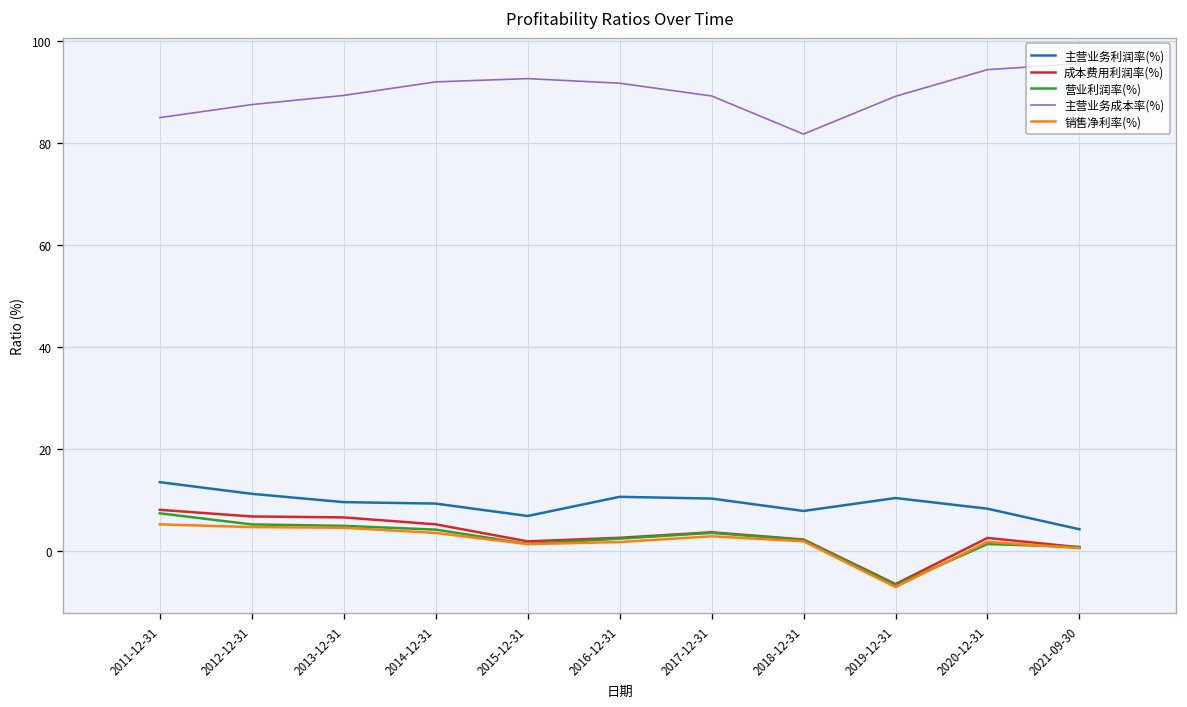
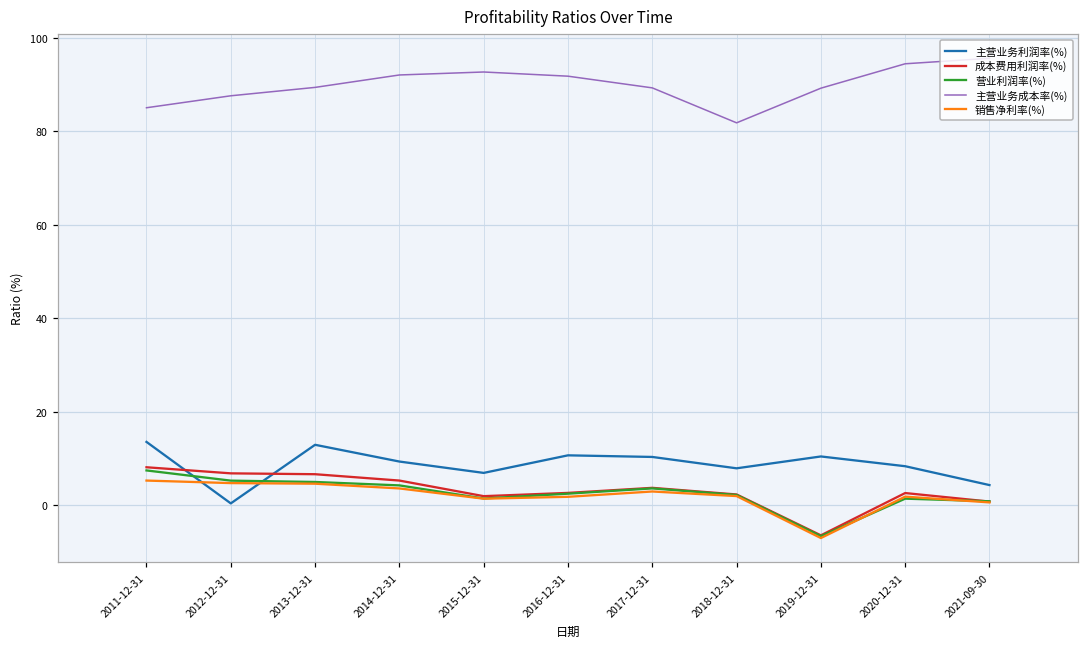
  {
    "主营业务利润率(%)": {
      "2011-12-31": 14,
-     "2012-12-31": 11,
-     "2013-12-31": 10,
+     "2012-12-31": 0,
+     "2013-12-31": 13,
      "2014-12-31": 9,
      "2015-12-31": 7,
      "2016-12-31": 11,
      "2017-12-31": 10,
      "2018-12-31": 8,
      "2019-12-31": 10,
      "2020-12-31": 8,
      "2021-09-30": 4
    },
    "成本费用利润率(%)": {
      "2011-12-31": 8,
      "2012-12-31": 7,
      "2013-12-31": 7,
      "2014-12-31": 5,
      "2020-12-31": 3
    },
    "营业利润率(%)": {
      "2011-12-31": 7,
      "2014-12-31": 4
    },
    "主营业务成本率(%)": {
      "2011-12-31": 85,
      "2012-12-31": 88,
      "2013-12-31": 89,
      "2014-12-31": 92,
      "2015-12-31": 93,
      "2016-12-31": 92,
      "2017-12-31": 89,
      "2018-12-31": 82,
      "2019-12-31": 89,
      "2020-12-31": 94
    },
    "销售净利率(%)": {
      "2011-12-31": 5,
      "2014-12-31": 4,
      "2016-12-31": 2,
      "2017-12-31": 3
    }
  }
